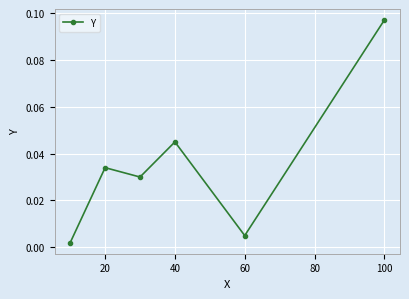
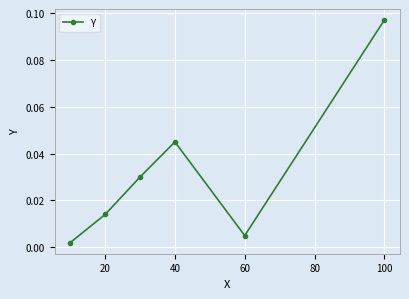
  {
-   "20": 0.034,
+   "20": 0.014,
    "40": 0.045,
    "60": 0.005,
    "100": 0.097
  }
